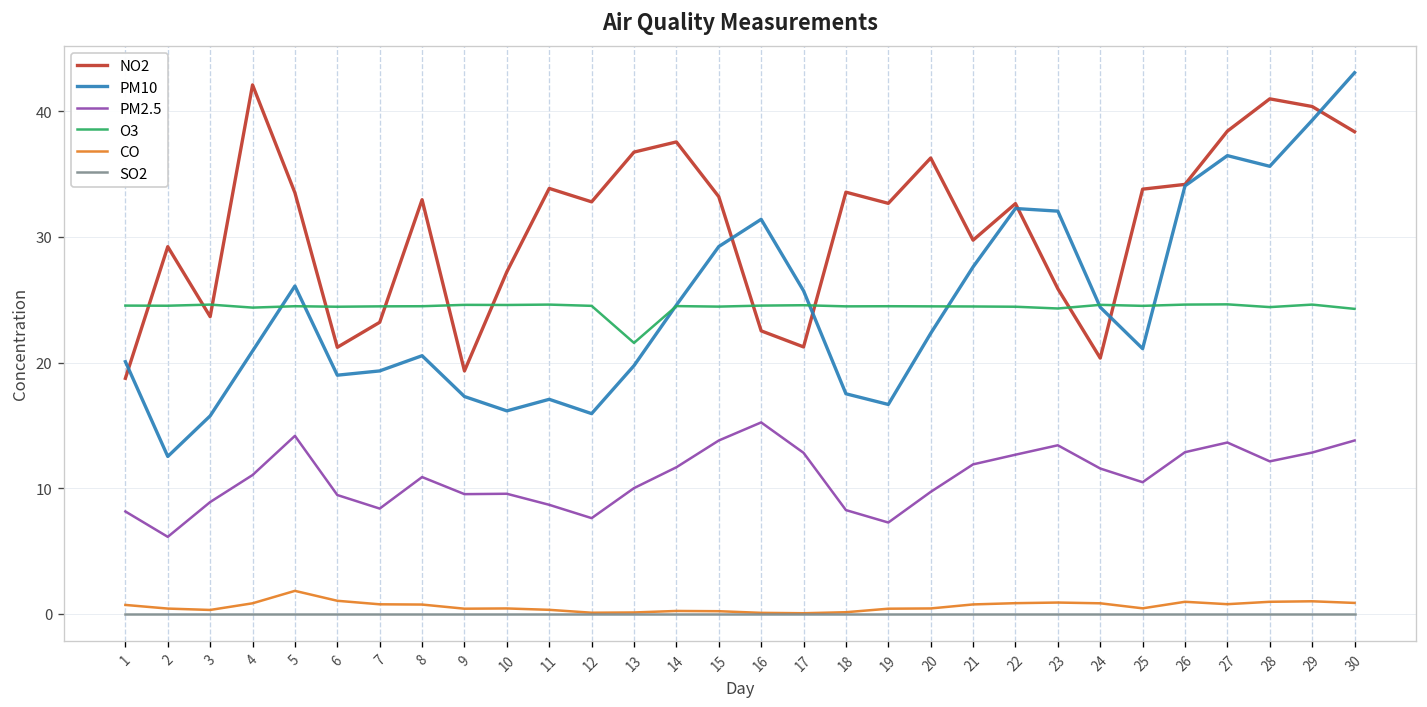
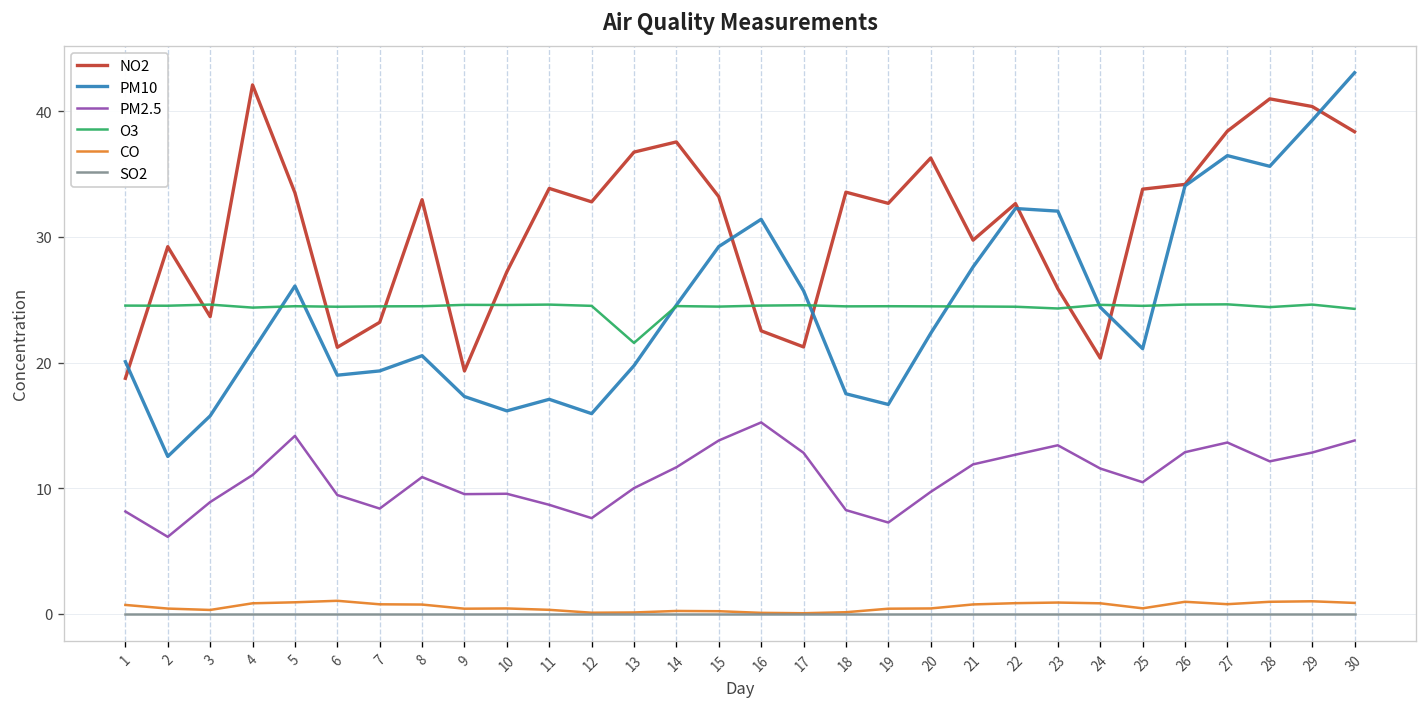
  {
    "NO2": {
      "1": 18.7,
      "2": 29.2,
      "3": 23.7,
      "4": 42.1,
      "5": 33.5,
      "6": 21.2,
      "7": 23.2,
      "8": 33.0,
      "9": 19.3,
      "10": 27.2,
      "11": 33.9,
      "12": 32.8,
      "13": 36.8,
      "14": 37.6,
      "15": 33.2,
      "16": 22.5,
      "17": 21.2,
      "18": 33.6,
      "19": 32.7,
      "20": 36.3,
      "21": 29.7,
      "22": 32.7,
      "23": 25.9,
      "24": 20.4,
      "25": 33.8,
      "27": 38.4,
      "28": 41.0,
      "29": 40.4,
      "30": 38.4
    },
    "PM10": {
      "1": 20.1,
      "2": 12.5,
      "3": 15.8,
      "4": 20.9,
      "5": 26.1,
      "6": 19.0,
      "7": 19.3,
      "8": 20.5,
      "9": 17.3,
      "10": 16.2,
      "11": 17.1,
      "12": 15.9,
      "13": 19.8,
      "15": 29.2,
      "16": 31.4,
      "17": 25.7,
      "18": 17.5,
      "19": 16.7,
      "20": 22.3,
      "21": 27.6,
      "22": 32.3,
      "23": 32.1,
      "25": 21.1,
      "27": 36.5,
      "28": 35.6,
      "29": 39.3,
      "30": 43.1
    },
    "PM2.5": {
      "1": 8.1,
      "2": 6.1,
      "3": 8.9,
      "4": 11.0,
      "5": 14.2,
      "6": 9.5,
      "7": 8.4,
      "8": 10.9,
      "9": 9.5,
      "10": 9.6,
      "11": 8.7,
      "12": 7.6,
      "13": 10.0,
      "14": 11.7,
      "15": 13.8,
      "16": 15.2,
      "17": 12.8,
      "18": 8.3,
      "19": 7.3,
      "20": 9.7,
      "21": 11.9,
      "22": 12.7,
      "23": 13.4,
      "24": 11.6,
      "25": 10.5,
      "26": 12.9,
      "27": 13.6,
      "28": 12.1,
      "29": 12.8,
      "30": 13.8
    },
    "O3": {
      "1": 24.5,
      "2": 24.5,
      "3": 24.6,
      "4": 24.4,
      "5": 24.5,
      "6": 24.4,
      "7": 24.5,
      "8": 24.5,
      "9": 24.6,
      "10": 24.6,
      "11": 24.6,
      "12": 24.5,
      "13": 21.6,
      "15": 24.5,
      "16": 24.5,
      "17": 24.6,
      "18": 24.5,
      "19": 24.5,
      "20": 24.5,
      "21": 24.5,
      "22": 24.4,
      "23": 24.3,
      "25": 24.5,
      "26": 24.6,
      "27": 24.6,
      "28": 24.4,
      "29": 24.6,
      "30": 24.3
    },
    "CO": {
      "1": 0.7,
      "2": 0.4,
      "3": 0.3,
      "4": 0.8,
-     "5": 1.8,
+     "5": 0.9,
      "6": 1.0,
      "7": 0.8,
      "8": 0.7,
      "9": 0.4,
      "10": 0.4,
      "11": 0.3,
      "19": 0.4,
      "20": 0.4,
      "21": 0.7,
      "22": 0.8,
      "23": 0.9,
      "24": 0.8,
      "25": 0.4,
      "26": 1.0,
      "27": 0.8,
      "28": 1.0,
      "29": 1.0,
      "30": 0.9
    },
    "SO2": {
      "1": 0.0,
      "2": 0.0,
      "3": 0.0,
      "4": 0.0,
      "5": 0.0,
      "6": 0.0,
      "7": 0.0,
      "8": 0.0,
      "9": 0.0,
      "10": 0.0,
      "11": 0.0,
      "19": 0.0,
      "20": 0.0,
      "21": 0.0,
      "22": 0.0,
      "23": 0.0,
      "24": 0.0,
      "25": 0.0,
      "26": 0.0,
      "27": 0.0,
      "28": 0.0,
      "29": 0.0,
      "30": 0.0
    }
  }
